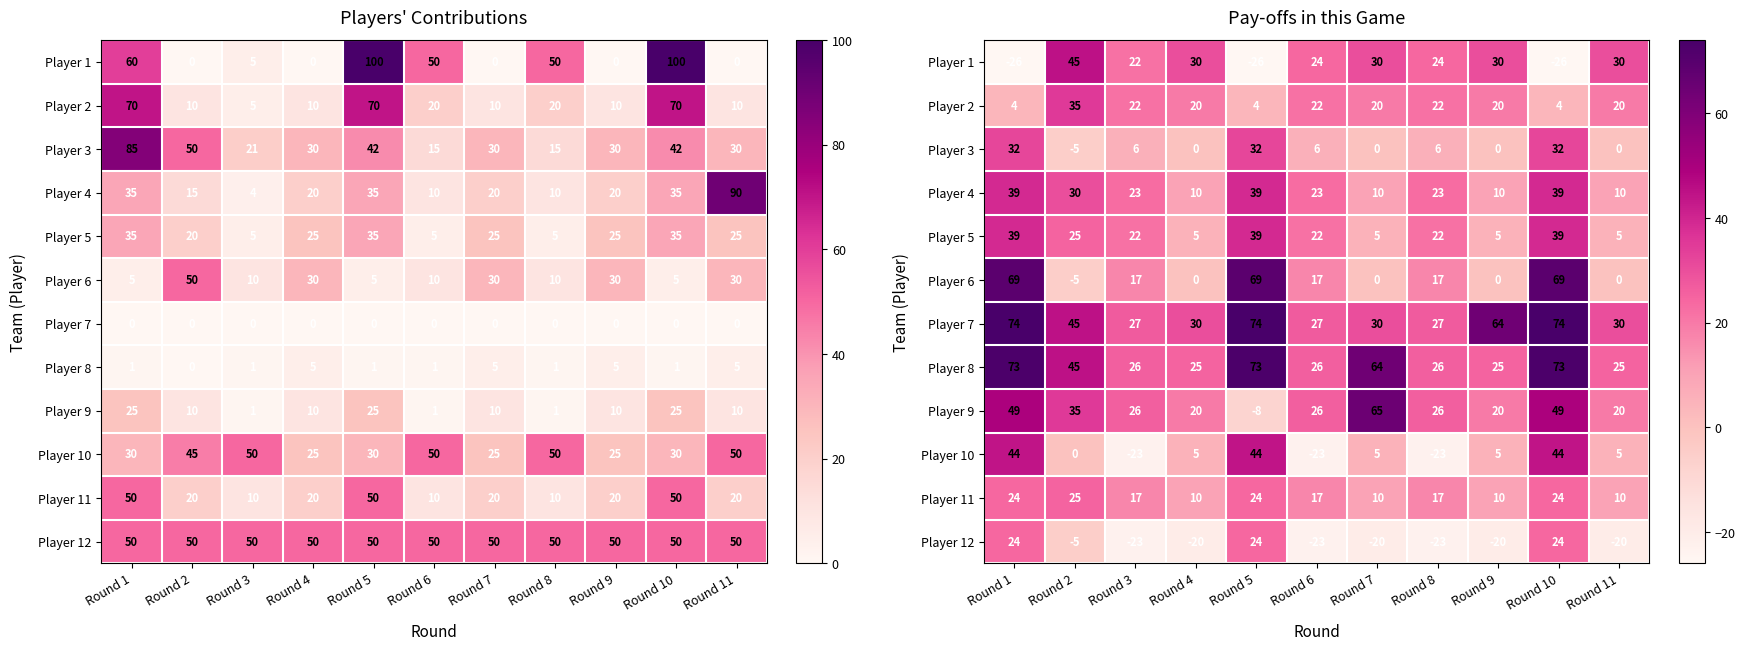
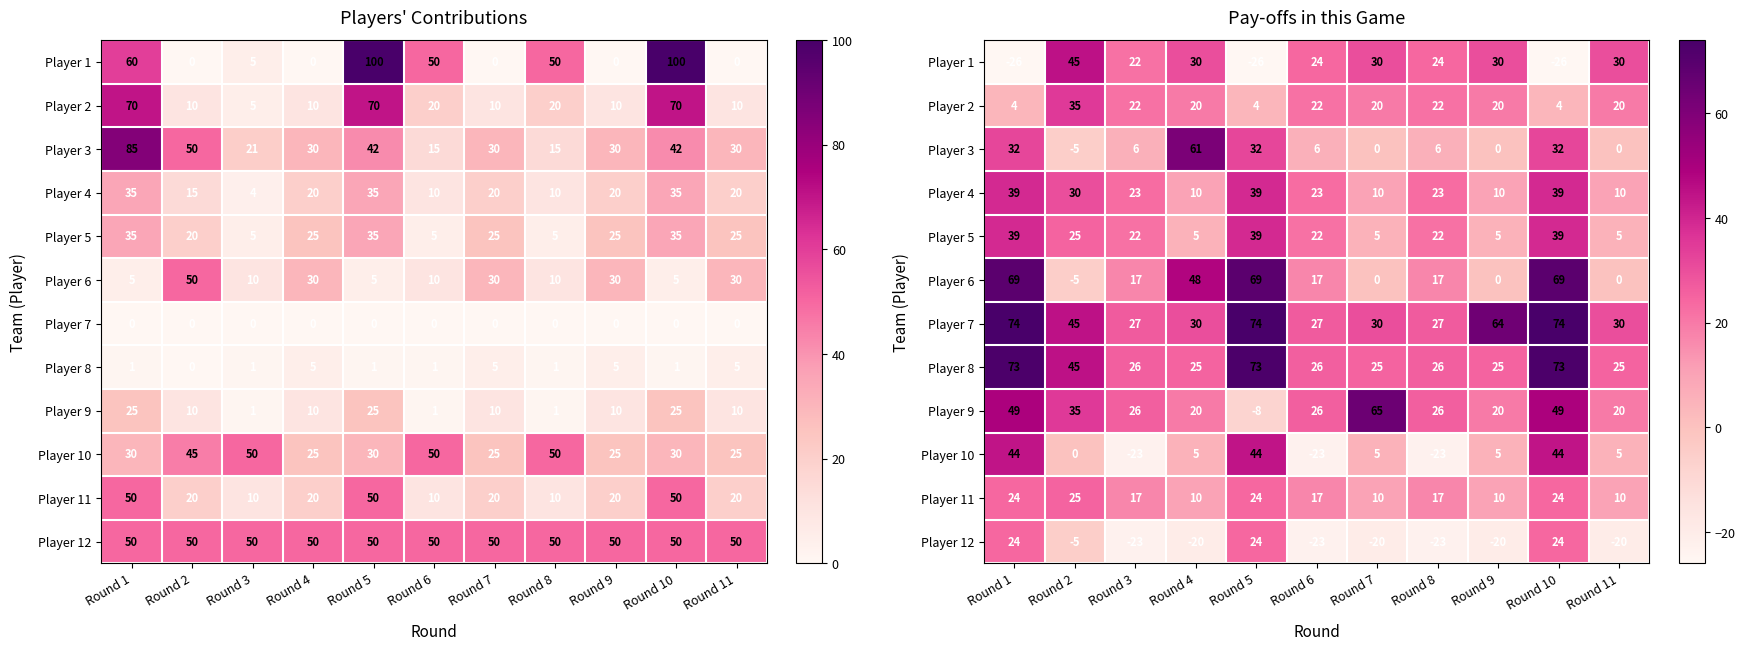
  {
    "Players' Contributions": {
      "Player 1": {
        "Round 1": 60,
        "Round 5": 100,
        "Round 6": 50,
        "Round 8": 50,
        "Round 10": 100
      },
      "Player 2": {
        "Round 1": 70,
        "Round 5": 70,
        "Round 6": 20,
        "Round 8": 20,
        "Round 10": 70
      },
      "Player 3": {
        "Round 1": 85,
        "Round 2": 50,
        "Round 3": 21,
        "Round 4": 30,
        "Round 5": 42,
        "Round 7": 30,
        "Round 9": 30,
        "Round 10": 42,
        "Round 11": 30
      },
      "Player 4": {
        "Round 1": 35,
        "Round 4": 20,
        "Round 5": 35,
        "Round 7": 20,
        "Round 9": 20,
        "Round 10": 35,
-       "Round 11": 90
+       "Round 11": 20
      },
      "Player 5": {
        "Round 1": 35,
        "Round 2": 20,
        "Round 4": 25,
        "Round 5": 35,
        "Round 7": 25,
        "Round 9": 25,
        "Round 10": 35,
        "Round 11": 25
      },
      "Player 6": {
        "Round 2": 50,
        "Round 4": 30,
        "Round 7": 30,
        "Round 9": 30,
        "Round 11": 30
      },
      "Player 9": {
        "Round 1": 25,
        "Round 5": 25,
        "Round 10": 25
      },
      "Player 10": {
        "Round 1": 30,
        "Round 2": 45,
        "Round 3": 50,
        "Round 4": 25,
        "Round 5": 30,
        "Round 6": 50,
        "Round 7": 25,
        "Round 8": 50,
        "Round 9": 25,
        "Round 10": 30,
-       "Round 11": 50
+       "Round 11": 25
      },
      "Player 11": {
        "Round 1": 50,
        "Round 2": 20,
        "Round 4": 20,
        "Round 5": 50,
        "Round 7": 20,
        "Round 9": 20,
        "Round 10": 50,
        "Round 11": 20
      },
      "Player 12": {
        "Round 1": 50,
        "Round 2": 50,
        "Round 3": 50,
        "Round 4": 50,
        "Round 5": 50,
        "Round 6": 50,
        "Round 7": 50,
        "Round 8": 50,
        "Round 9": 50,
        "Round 10": 50,
        "Round 11": 50
      }
    },
    "Pay-offs in this Game": {
      "Player 1": {
        "Round 2": 45,
        "Round 3": 22,
        "Round 4": 30,
        "Round 6": 24,
        "Round 7": 30,
        "Round 8": 24,
        "Round 9": 30,
        "Round 11": 30
      },
      "Player 2": {
        "Round 1": 4,
        "Round 2": 35,
        "Round 3": 22,
        "Round 4": 20,
        "Round 5": 4,
        "Round 6": 22,
        "Round 7": 20,
        "Round 8": 22,
        "Round 9": 20,
        "Round 10": 4,
        "Round 11": 20
      },
      "Player 3": {
        "Round 1": 32,
        "Round 2": -5,
        "Round 3": 6,
-       "Round 4": 0,
+       "Round 4": 61,
        "Round 5": 32,
        "Round 6": 6,
        "Round 7": 0,
        "Round 8": 6,
        "Round 9": 0,
        "Round 10": 32,
        "Round 11": 0
      },
      "Player 4": {
        "Round 1": 39,
        "Round 2": 30,
        "Round 3": 23,
        "Round 4": 10,
        "Round 5": 39,
        "Round 6": 23,
        "Round 7": 10,
        "Round 8": 23,
        "Round 9": 10,
        "Round 10": 39,
        "Round 11": 10
      },
      "Player 5": {
        "Round 1": 39,
        "Round 2": 25,
        "Round 3": 22,
        "Round 4": 5,
        "Round 5": 39,
        "Round 6": 22,
        "Round 7": 5,
        "Round 8": 22,
        "Round 9": 5,
        "Round 10": 39,
        "Round 11": 5
      },
      "Player 6": {
        "Round 1": 69,
        "Round 2": -5,
        "Round 3": 17,
-       "Round 4": 0,
+       "Round 4": 48,
        "Round 5": 69,
        "Round 6": 17,
        "Round 7": 0,
        "Round 8": 17,
        "Round 9": 0,
        "Round 10": 69,
        "Round 11": 0
      },
      "Player 7": {
        "Round 1": 74,
        "Round 2": 45,
        "Round 3": 27,
        "Round 4": 30,
        "Round 5": 74,
        "Round 6": 27,
        "Round 7": 30,
        "Round 8": 27,
        "Round 9": 64,
        "Round 10": 74,
        "Round 11": 30
      },
      "Player 8": {
        "Round 1": 73,
        "Round 2": 45,
        "Round 3": 26,
        "Round 4": 25,
        "Round 5": 73,
        "Round 6": 26,
-       "Round 7": 64,
+       "Round 7": 25,
        "Round 8": 26,
        "Round 9": 25,
        "Round 10": 73,
        "Round 11": 25
      },
      "Player 9": {
        "Round 1": 49,
        "Round 2": 35,
        "Round 3": 26,
        "Round 4": 20,
        "Round 6": 26,
        "Round 7": 65,
        "Round 8": 26,
        "Round 9": 20,
        "Round 10": 49,
        "Round 11": 20
      },
      "Player 10": {
        "Round 1": 44,
        "Round 2": 0,
        "Round 4": 5,
        "Round 5": 44,
        "Round 7": 5,
        "Round 9": 5,
        "Round 10": 44,
        "Round 11": 5
      },
      "Player 11": {
        "Round 1": 24,
        "Round 2": 25,
        "Round 3": 17,
        "Round 4": 10,
        "Round 5": 24,
        "Round 6": 17,
        "Round 7": 10,
        "Round 8": 17,
        "Round 9": 10,
        "Round 10": 24,
        "Round 11": 10
      },
      "Player 12": {
        "Round 1": 24,
        "Round 2": -5,
        "Round 5": 24,
        "Round 10": 24
      }
    }
  }
